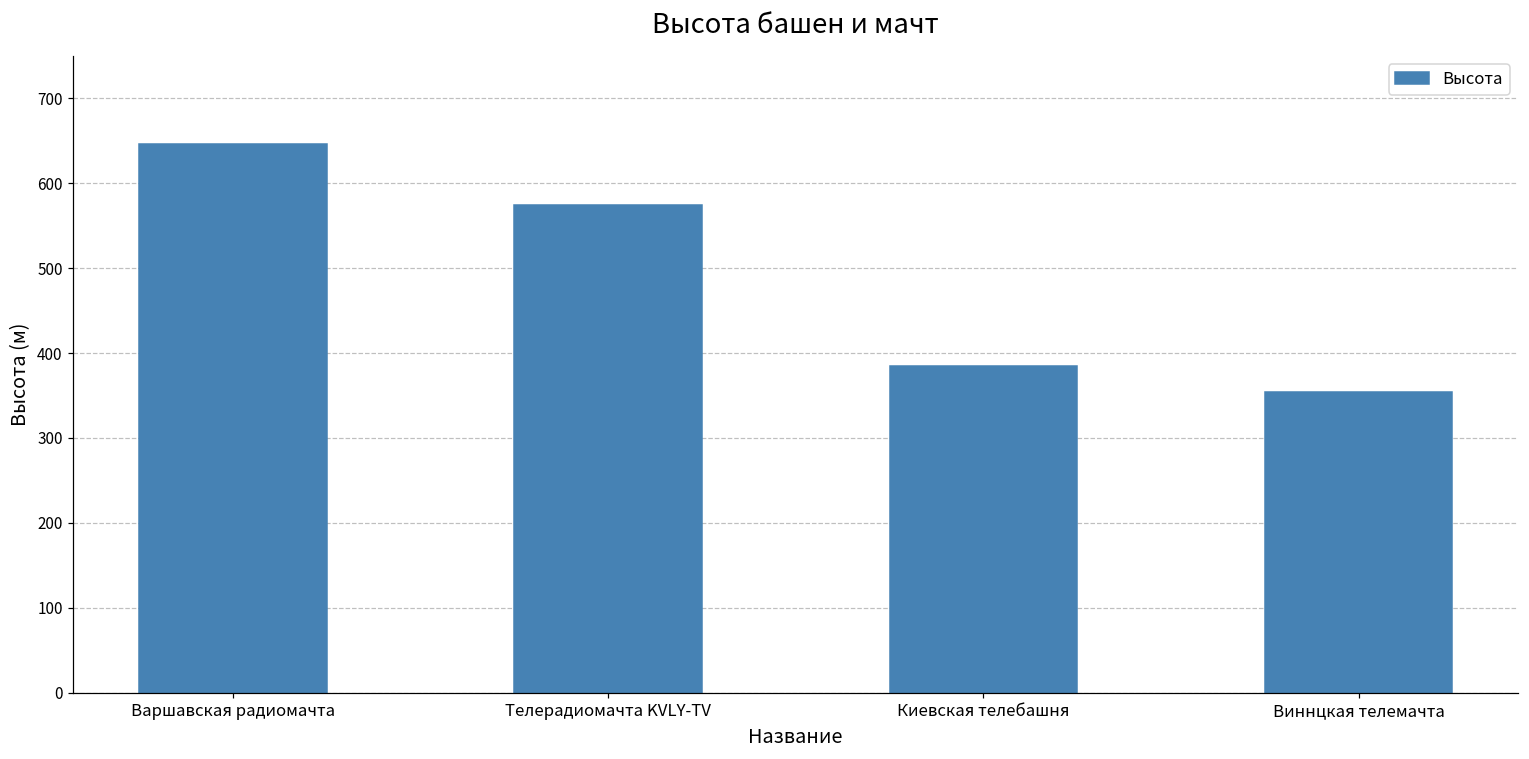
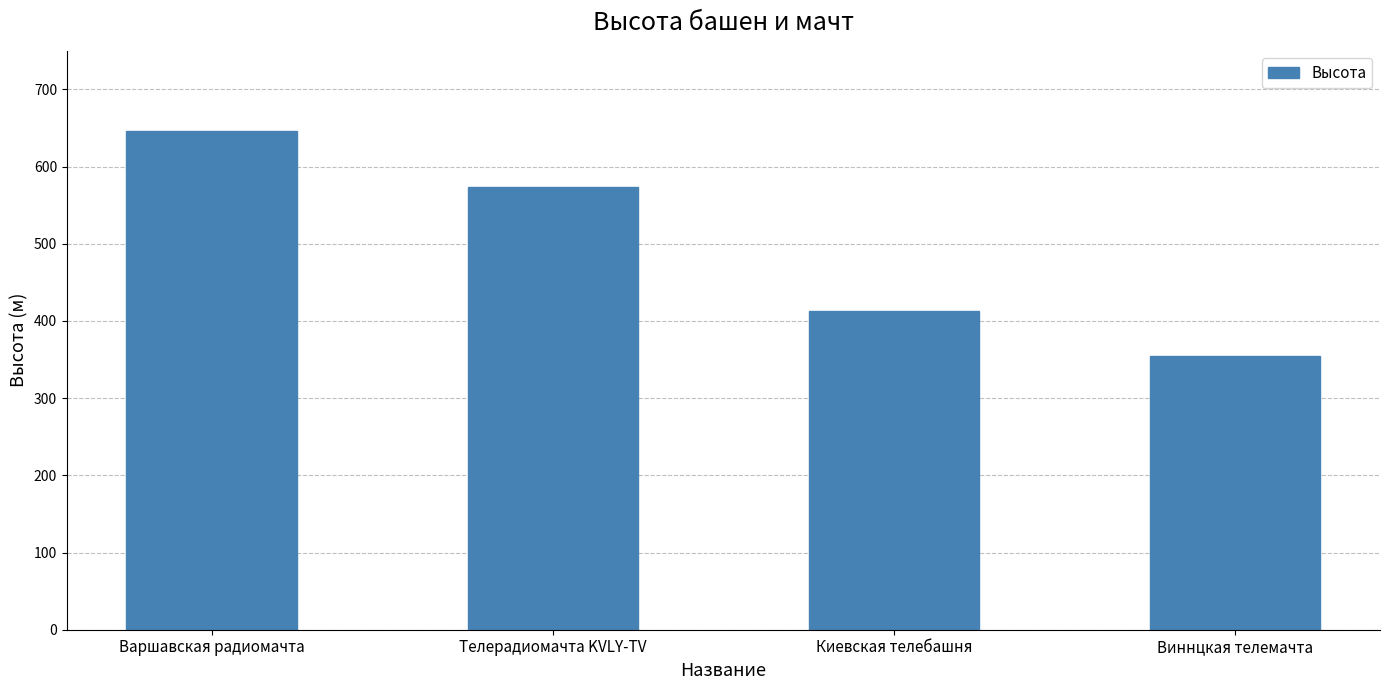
  {
    "Варшавская радиомачта": 650,
    "Телерадиомачта KVLY-TV": 570,
-   "Киевская телебашня": 390,
+   "Киевская телебашня": 410,
    "Виннцкая телемачта": 350
  }
